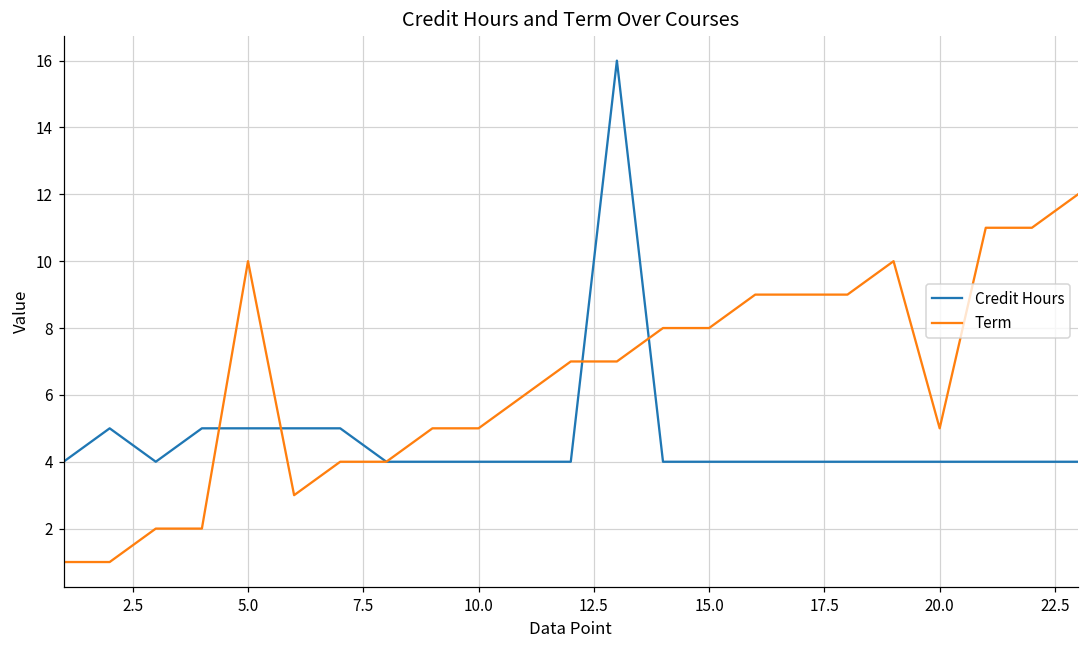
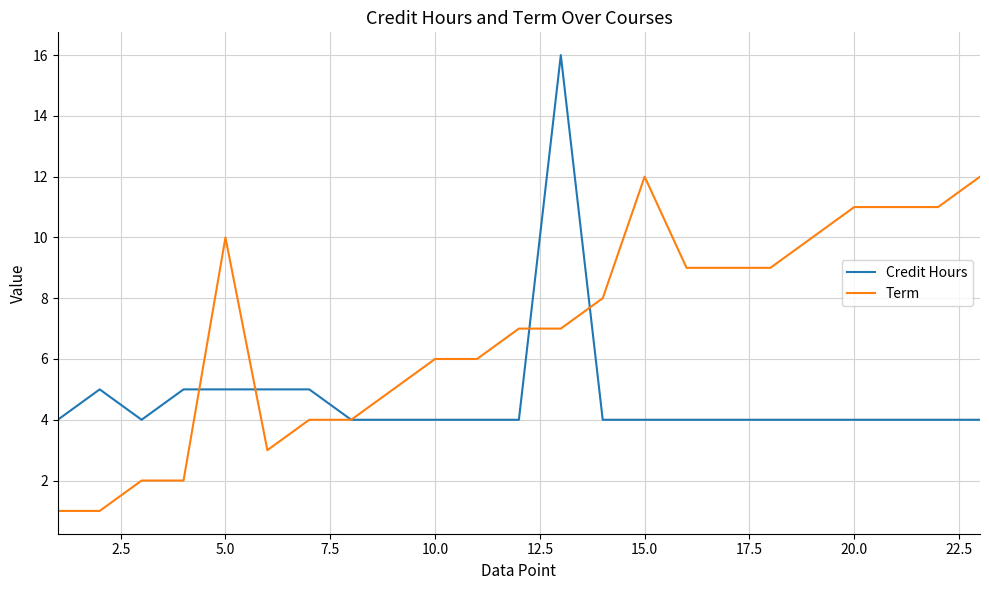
  {
    "Credit Hours": {
      "5.0": 5,
      "10.0": 4,
      "15.0": 4,
      "20.0": 4
    },
    "Term": {
      "5.0": 10,
-     "10.0": 5,
-     "15.0": 8,
-     "20.0": 5
+     "10.0": 6,
+     "15.0": 12,
+     "20.0": 11
    }
  }
